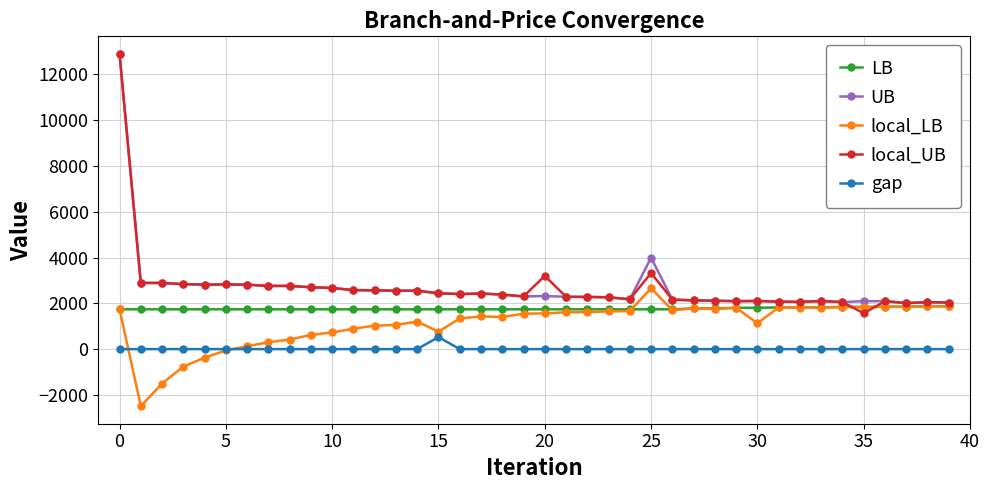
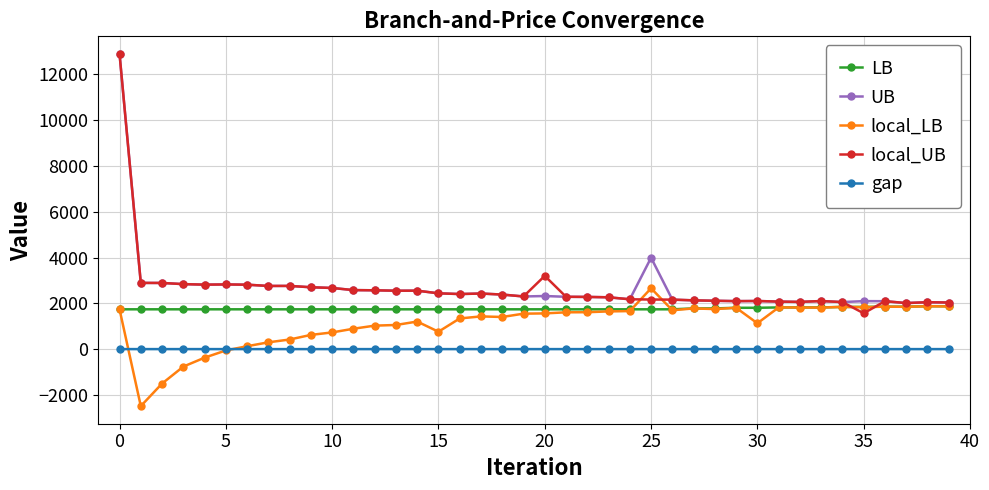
  {
    "LB": {
      "5": 1700,
      "10": 1700,
      "15": 1700,
      "20": 1700,
      "25": 1700,
      "30": 1800
    },
    "UB": {
      "20": 2300,
      "25": 4000,
      "35": 2100
    },
    "local_LB": {
      "10": 700,
      "15": 800,
      "20": 1600,
      "25": 2700,
      "30": 1100
    },
    "local_UB": {
      "20": 3200,
-     "25": 3300,
+     "25": 2200,
      "35": 1600
    },
    "gap": {
      "0": 0,
      "10": 0,
-     "15": 500,
+     "15": 0,
      "20": 0,
      "25": 0,
      "30": 0,
      "35": 0
    }
  }
